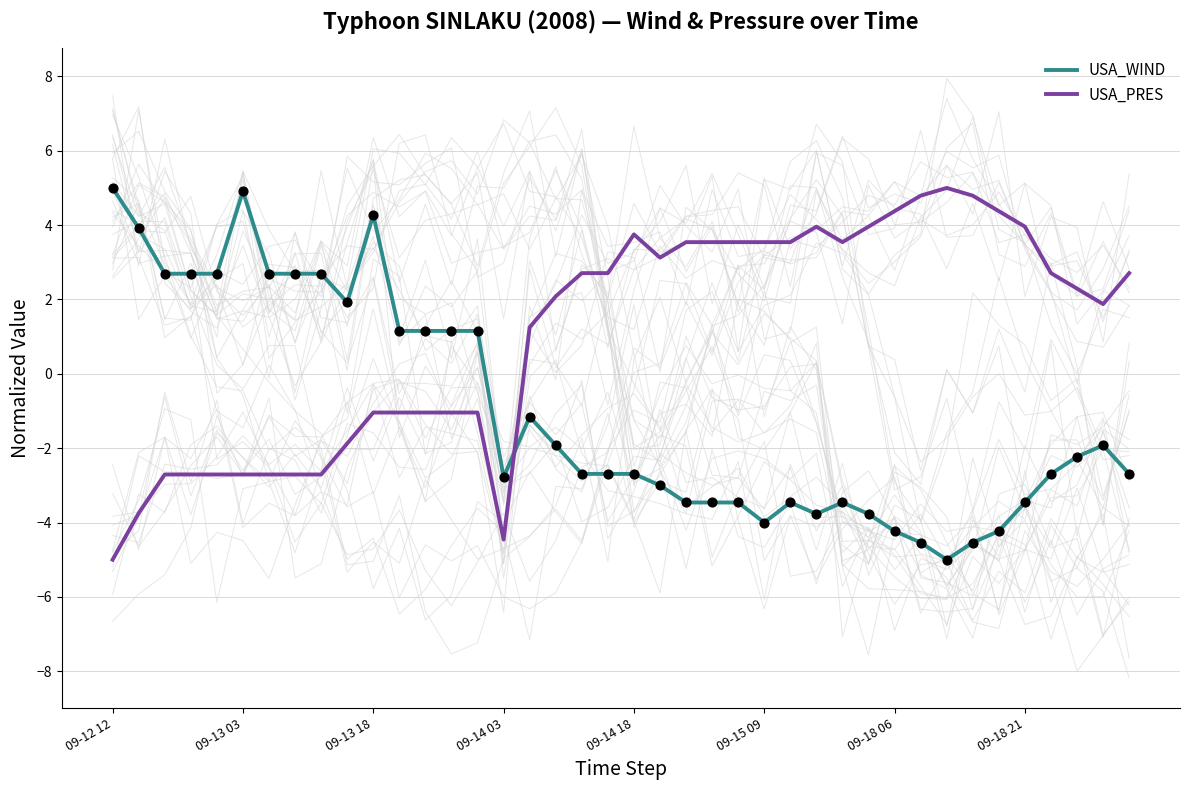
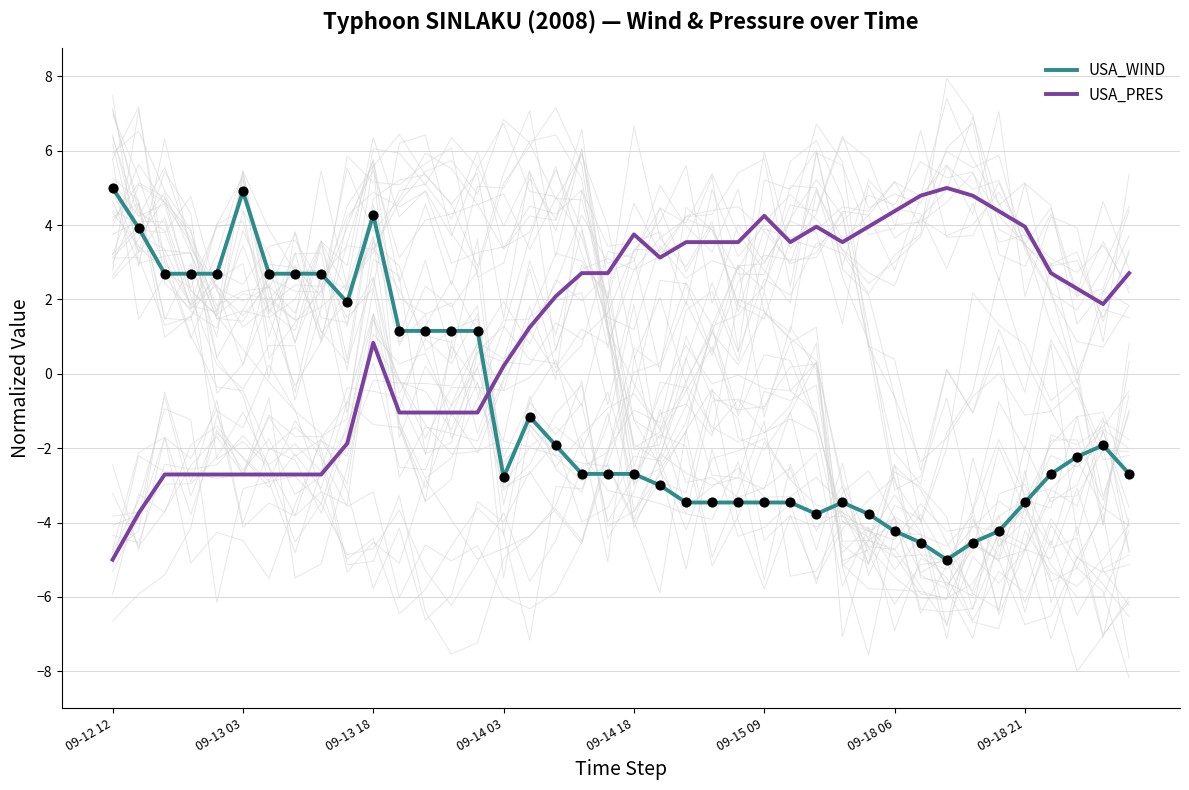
  {
    "USA_WIND": {
      "09-12 12": 5.0,
      "09-13 03": 4.9,
      "09-13 18": 4.3,
-     "09-15 09": -4.0
+     "09-15 09": -3.5
    },
    "USA_PRES": {
      "09-12 12": -5.0,
-     "09-13 18": -1.0,
-     "09-14 03": -4.5,
+     "09-13 18": 0.8,
+     "09-14 03": 0.2,
      "09-14 18": 3.7,
-     "09-15 09": 3.5,
+     "09-15 09": 4.2,
      "09-18 06": 4.4,
      "09-18 21": 4.0
    }
  }
